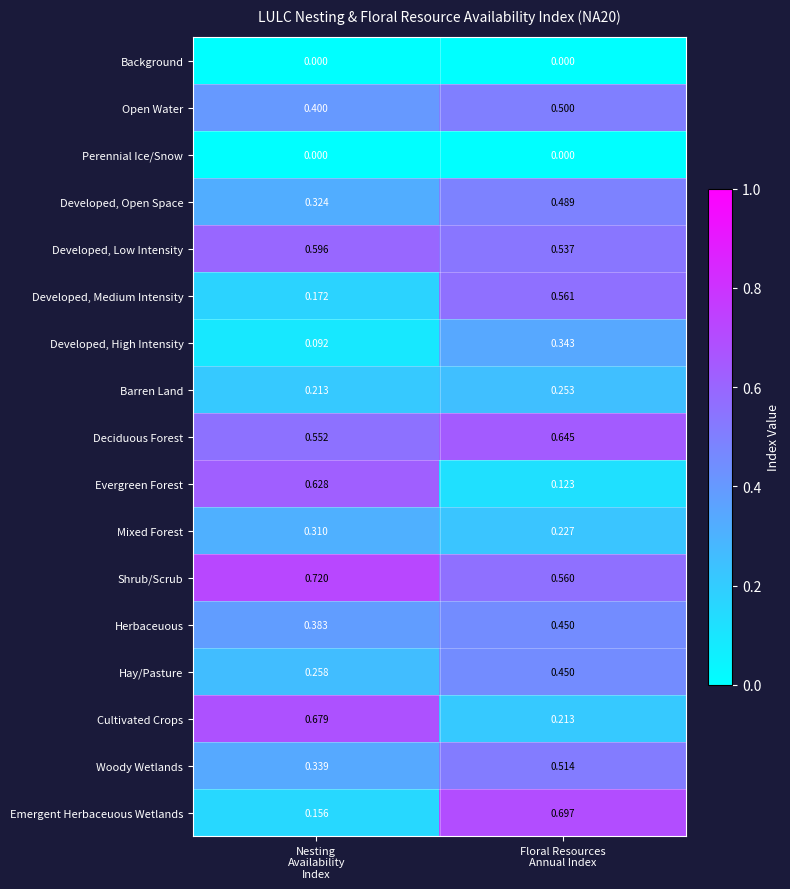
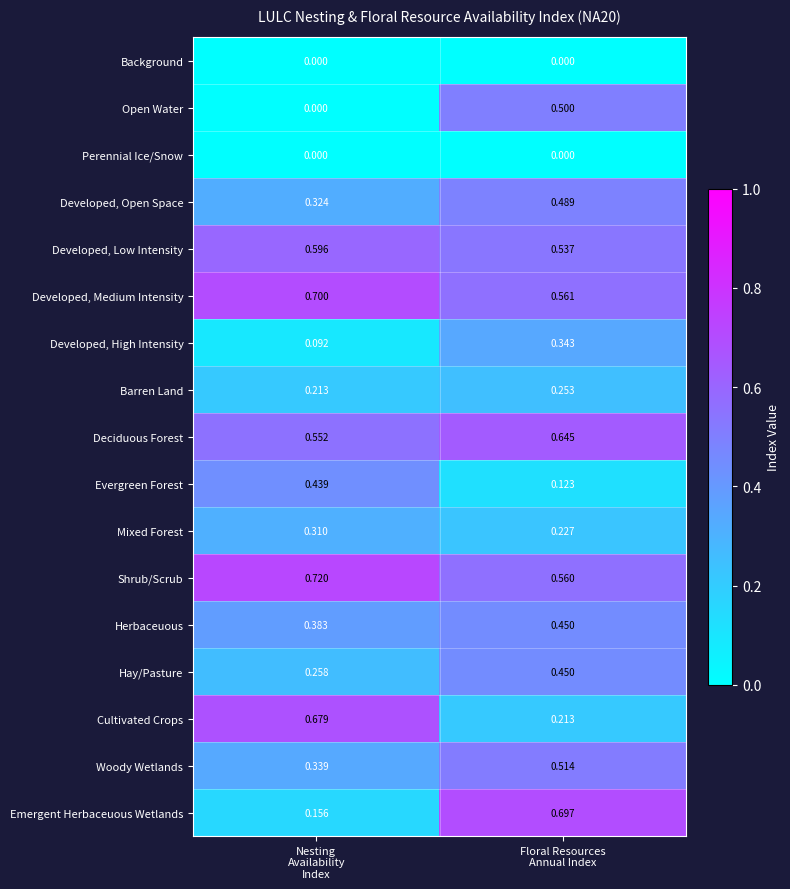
  {
    "Background": {
      "Nesting Availability Index": 0.000,
      "Floral Resources Annual Index": 0.000
    },
    "Open Water": {
-     "Nesting Availability Index": 0.400,
+     "Nesting Availability Index": 0.000,
      "Floral Resources Annual Index": 0.500
    },
    "Perennial Ice/Snow": {
      "Nesting Availability Index": 0.000,
      "Floral Resources Annual Index": 0.000
    },
    "Developed, Open Space": {
      "Nesting Availability Index": 0.324,
      "Floral Resources Annual Index": 0.489
    },
    "Developed, Low Intensity": {
      "Nesting Availability Index": 0.596,
      "Floral Resources Annual Index": 0.537
    },
    "Developed, Medium Intensity": {
-     "Nesting Availability Index": 0.172,
+     "Nesting Availability Index": 0.700,
      "Floral Resources Annual Index": 0.561
    },
    "Developed, High Intensity": {
      "Nesting Availability Index": 0.092,
      "Floral Resources Annual Index": 0.343
    },
    "Barren Land": {
      "Nesting Availability Index": 0.213,
      "Floral Resources Annual Index": 0.253
    },
    "Deciduous Forest": {
      "Nesting Availability Index": 0.552,
      "Floral Resources Annual Index": 0.645
    },
    "Evergreen Forest": {
-     "Nesting Availability Index": 0.628,
+     "Nesting Availability Index": 0.439,
      "Floral Resources Annual Index": 0.123
    },
    "Mixed Forest": {
      "Nesting Availability Index": 0.310,
      "Floral Resources Annual Index": 0.227
    },
    "Shrub/Scrub": {
      "Nesting Availability Index": 0.720,
      "Floral Resources Annual Index": 0.560
    },
    "Herbaceuous": {
      "Nesting Availability Index": 0.383,
      "Floral Resources Annual Index": 0.450
    },
    "Hay/Pasture": {
      "Nesting Availability Index": 0.258,
      "Floral Resources Annual Index": 0.450
    },
    "Cultivated Crops": {
      "Nesting Availability Index": 0.679,
      "Floral Resources Annual Index": 0.213
    },
    "Woody Wetlands": {
      "Nesting Availability Index": 0.339,
      "Floral Resources Annual Index": 0.514
    },
    "Emergent Herbaceuous Wetlands": {
      "Nesting Availability Index": 0.156,
      "Floral Resources Annual Index": 0.697
    }
  }
